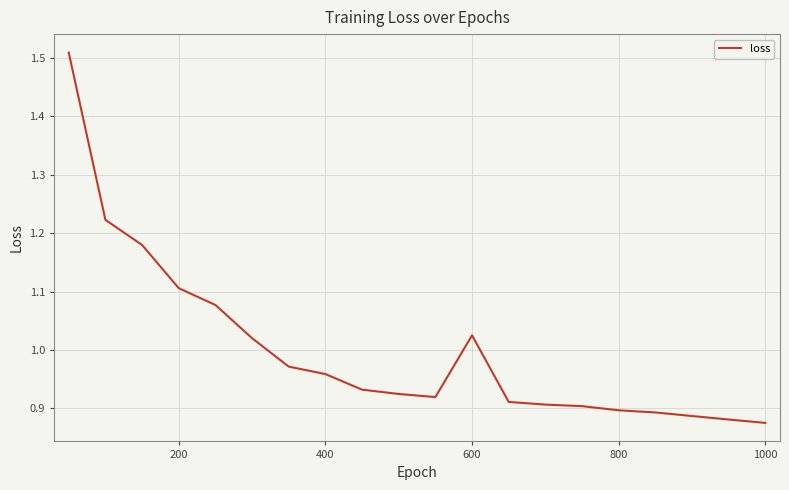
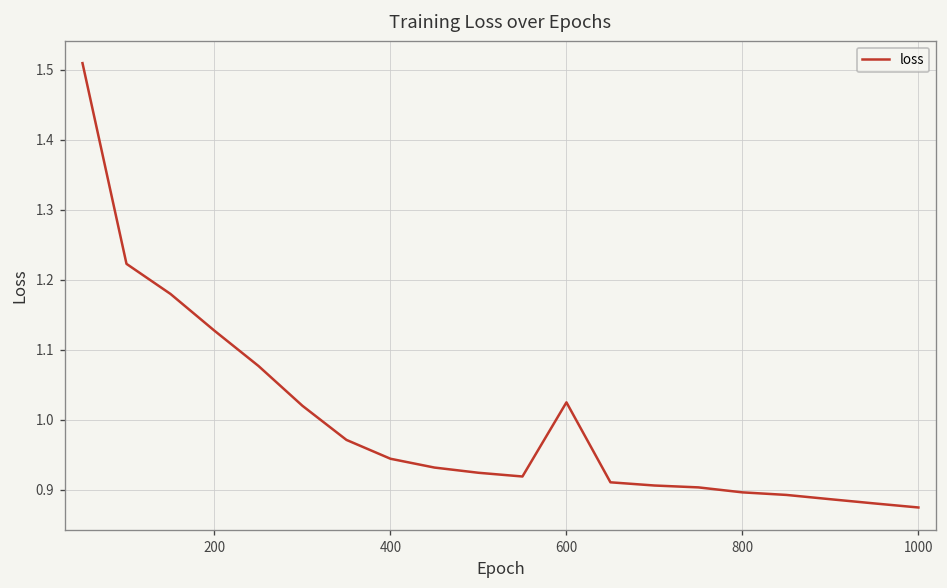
  {
-   "200": 1.11,
-   "400": 0.96,
+   "200": 1.13,
+   "400": 0.94,
    "600": 1.03,
    "800": 0.90,
    "1000": 0.87
  }
